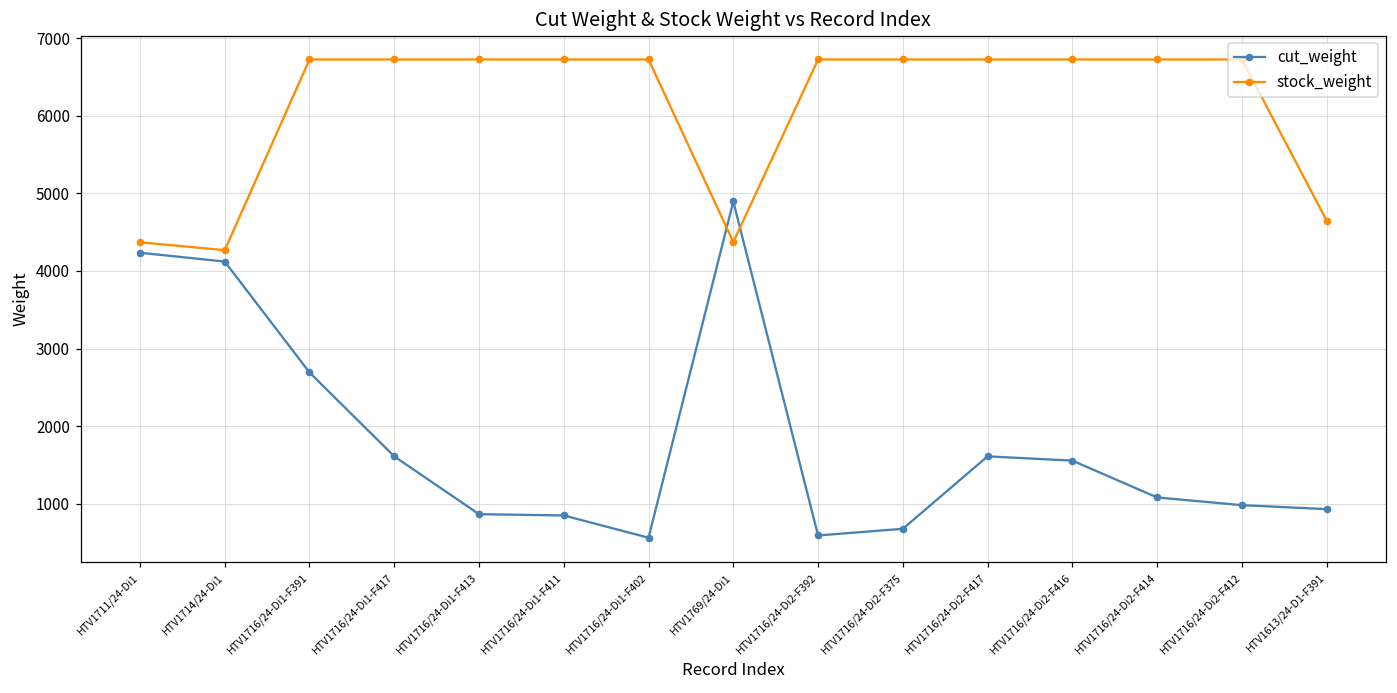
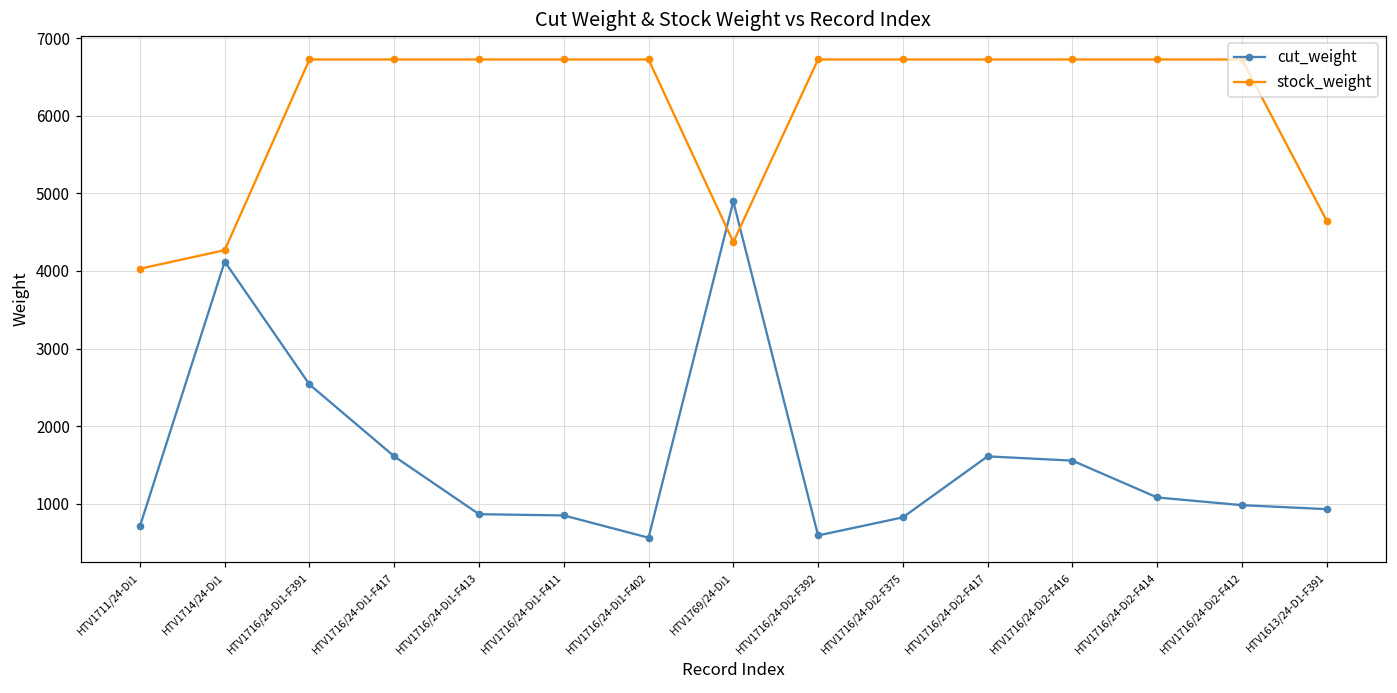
  {
    "cut_weight": {
-     "HTV1711/24-Di1": 4200,
+     "HTV1711/24-Di1": 700,
      "HTV1714/24-Di1": 4100,
-     "HTV1716/24-Di1-F391": 2700,
+     "HTV1716/24-Di1-F391": 2500,
      "HTV1716/24-Di1-F417": 1600,
      "HTV1716/24-Di1-F413": 900,
      "HTV1716/24-Di1-F411": 800,
      "HTV1716/24-Di1-F402": 600,
      "HTV1769/24-Di1": 4900,
      "HTV1716/24-Di2-F392": 600,
-     "HTV1716/24-Di2-F375": 700,
+     "HTV1716/24-Di2-F375": 800,
      "HTV1716/24-Di2-F417": 1600,
      "HTV1716/24-Di2-F416": 1600,
      "HTV1716/24-Di2-F414": 1100,
      "HTV1716/24-Di2-F412": 1000,
      "HTV1613/24-D1-F391": 900
    },
    "stock_weight": {
-     "HTV1711/24-Di1": 4400,
+     "HTV1711/24-Di1": 4000,
      "HTV1714/24-Di1": 4300,
      "HTV1716/24-Di1-F391": 6700,
      "HTV1716/24-Di1-F417": 6700,
      "HTV1716/24-Di1-F413": 6700,
      "HTV1716/24-Di1-F411": 6700,
      "HTV1716/24-Di1-F402": 6700,
      "HTV1769/24-Di1": 4400,
      "HTV1716/24-Di2-F392": 6700,
      "HTV1716/24-Di2-F375": 6700,
      "HTV1716/24-Di2-F417": 6700,
      "HTV1716/24-Di2-F416": 6700,
      "HTV1716/24-Di2-F414": 6700,
      "HTV1613/24-D1-F391": 4700
    }
  }
